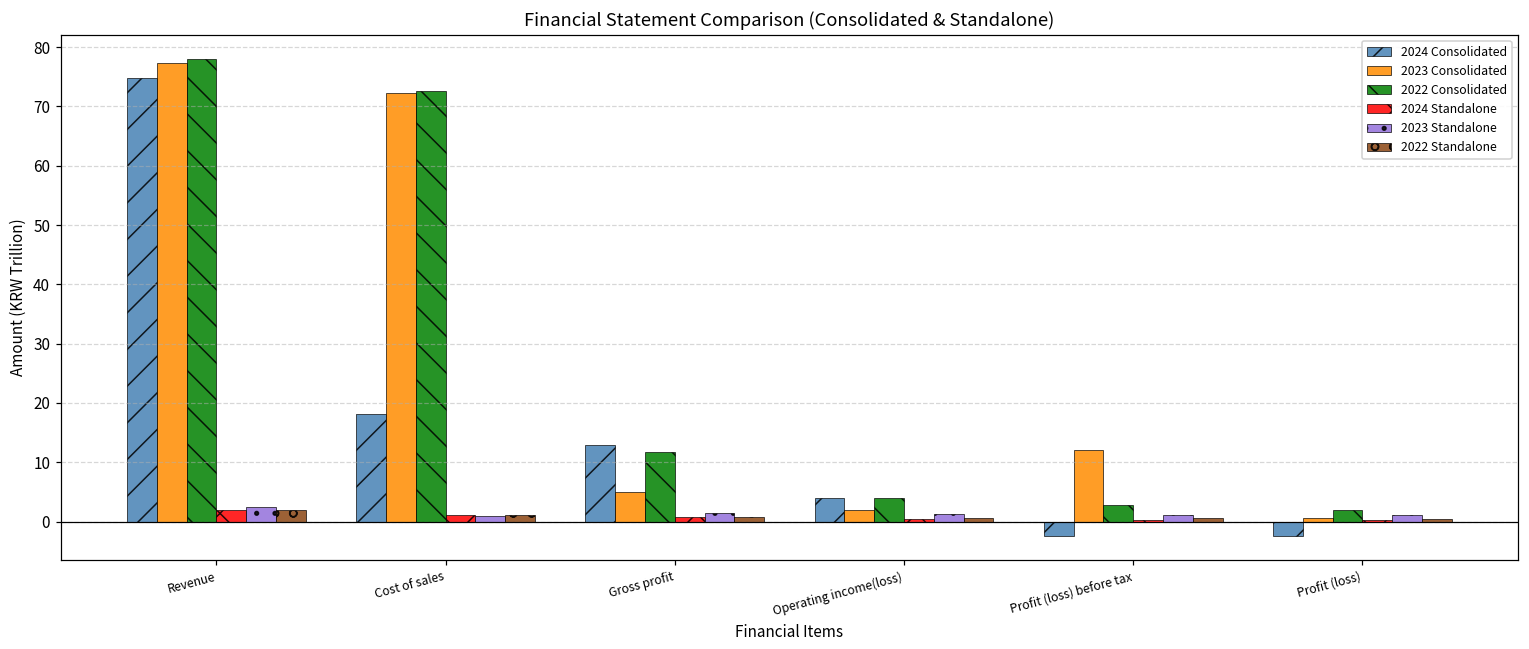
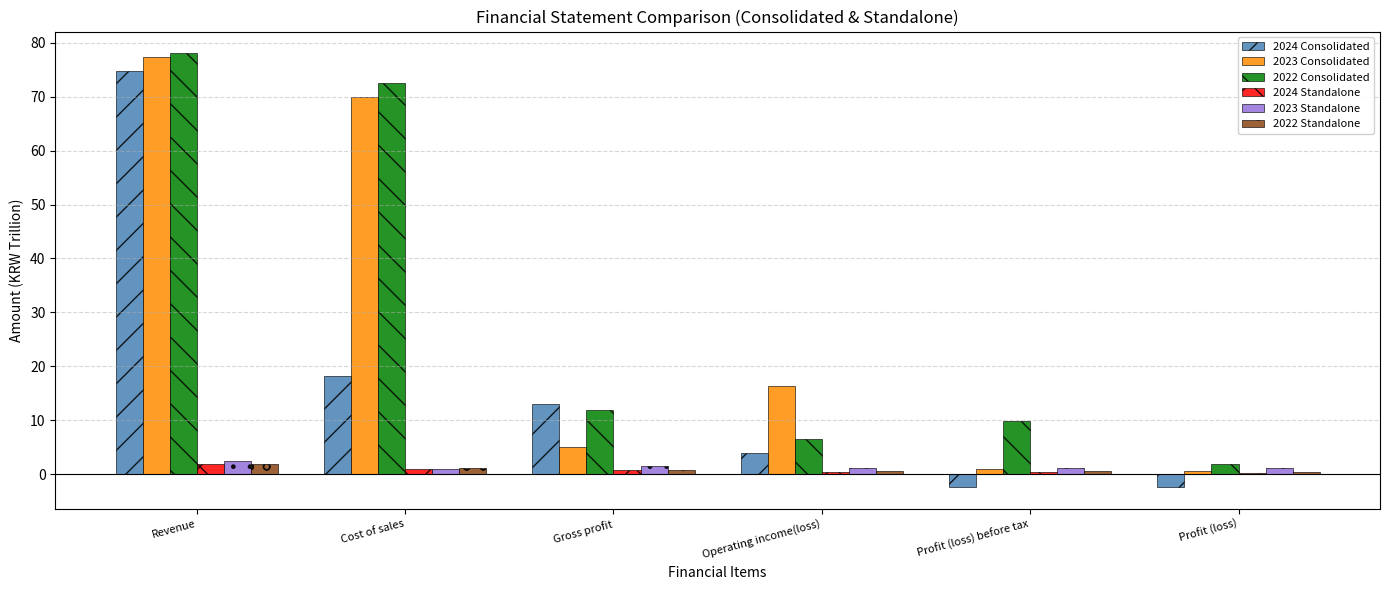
  {
    "2024 Consolidated": {
      "Revenue": 75,
      "Cost of sales": 18,
      "Gross profit": 13,
      "Operating income(loss)": 4,
      "Profit (loss) before tax": -2,
      "Profit (loss)": -2
    },
    "2023 Consolidated": {
      "Revenue": 77,
-     "Cost of sales": 72,
+     "Cost of sales": 70,
      "Gross profit": 5,
-     "Operating income(loss)": 2,
-     "Profit (loss) before tax": 12,
+     "Operating income(loss)": 16,
+     "Profit (loss) before tax": 1,
      "Profit (loss)": 1
    },
    "2022 Consolidated": {
      "Revenue": 78,
      "Cost of sales": 73,
      "Gross profit": 12,
-     "Operating income(loss)": 4,
-     "Profit (loss) before tax": 3,
+     "Operating income(loss)": 7,
+     "Profit (loss) before tax": 10,
      "Profit (loss)": 2
    },
    "2024 Standalone": {
      "Revenue": 2,
      "Cost of sales": 1,
      "Gross profit": 1,
      "Operating income(loss)": 0
    },
    "2023 Standalone": {
      "Revenue": 2,
      "Cost of sales": 1,
      "Gross profit": 2,
      "Operating income(loss)": 1,
      "Profit (loss) before tax": 1,
      "Profit (loss)": 1
    },
    "2022 Standalone": {
      "Revenue": 2,
      "Cost of sales": 1,
      "Gross profit": 1,
      "Operating income(loss)": 1,
      "Profit (loss) before tax": 1
    }
  }
